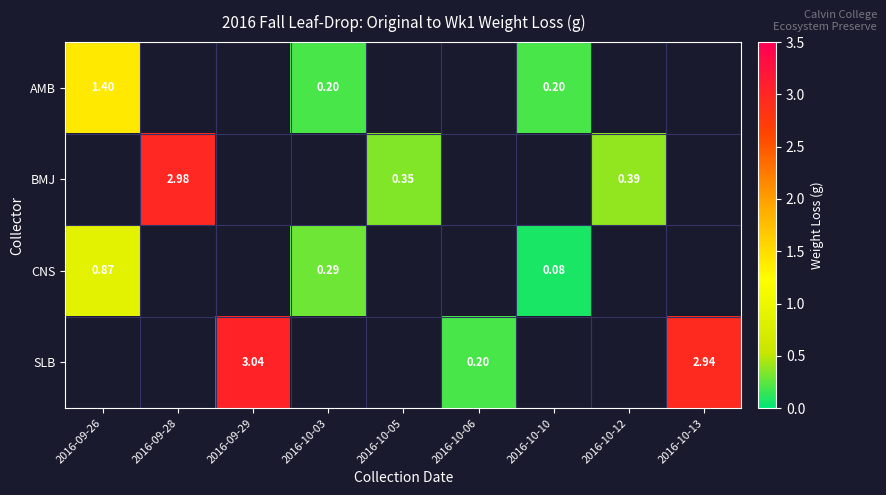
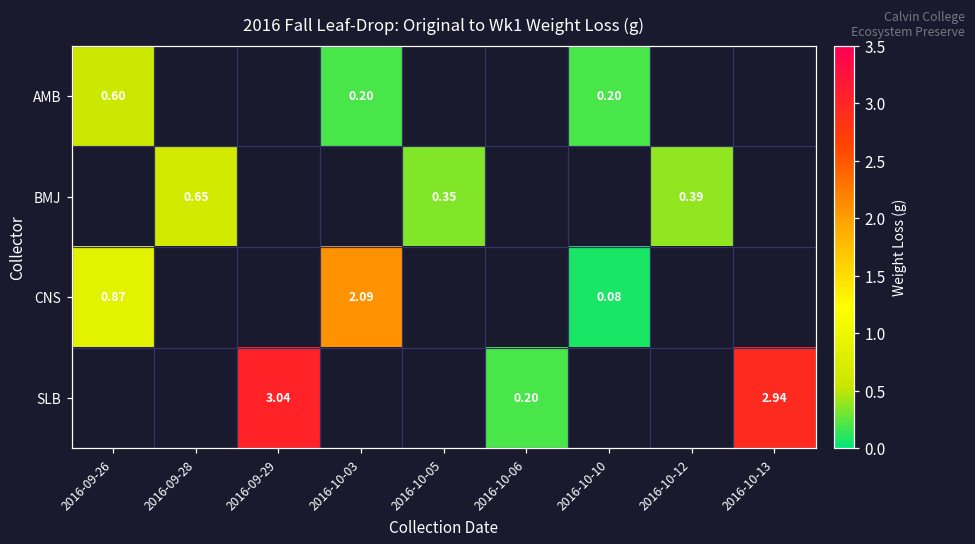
  {
    "AMB": {
-     "2016-09-26": 1.40,
+     "2016-09-26": 0.60,
      "2016-10-03": 0.20,
      "2016-10-10": 0.20
    },
    "BMJ": {
-     "2016-09-28": 2.98,
+     "2016-09-28": 0.65,
      "2016-10-05": 0.35,
      "2016-10-12": 0.39
    },
    "CNS": {
      "2016-09-26": 0.87,
-     "2016-10-03": 0.29,
+     "2016-10-03": 2.09,
      "2016-10-10": 0.08
    },
    "SLB": {
      "2016-09-29": 3.04,
      "2016-10-06": 0.20,
      "2016-10-13": 2.94
    }
  }
